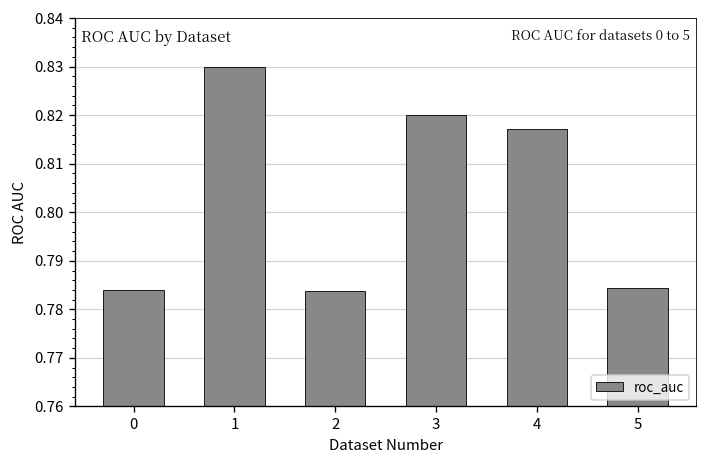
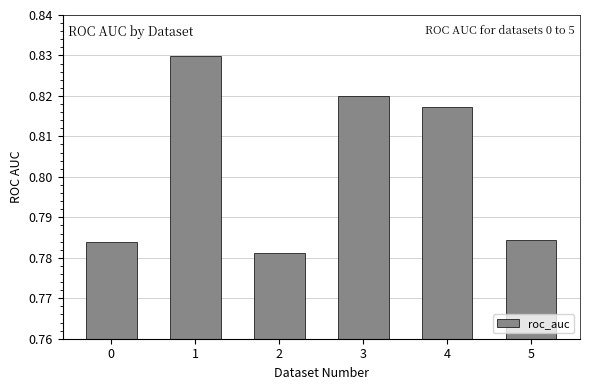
  {
    "0": 0.784,
    "1": 0.830,
-   "2": 0.784,
+   "2": 0.781,
    "3": 0.820,
    "4": 0.817,
    "5": 0.784
  }
